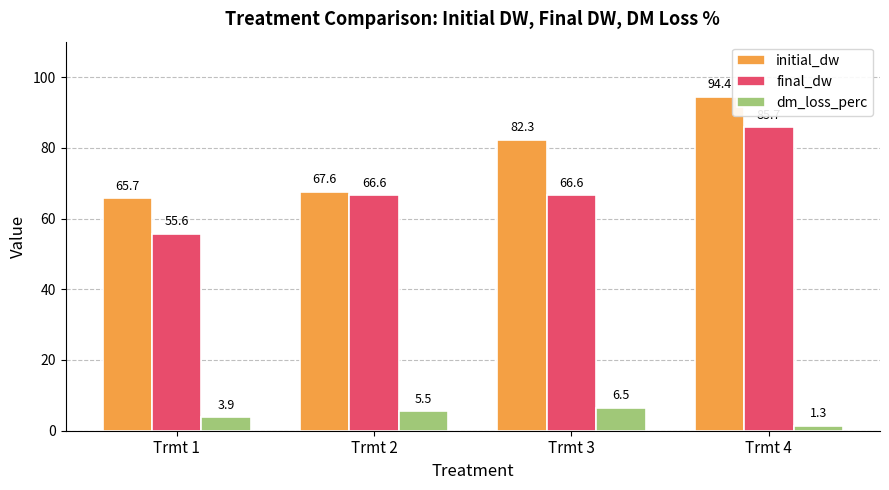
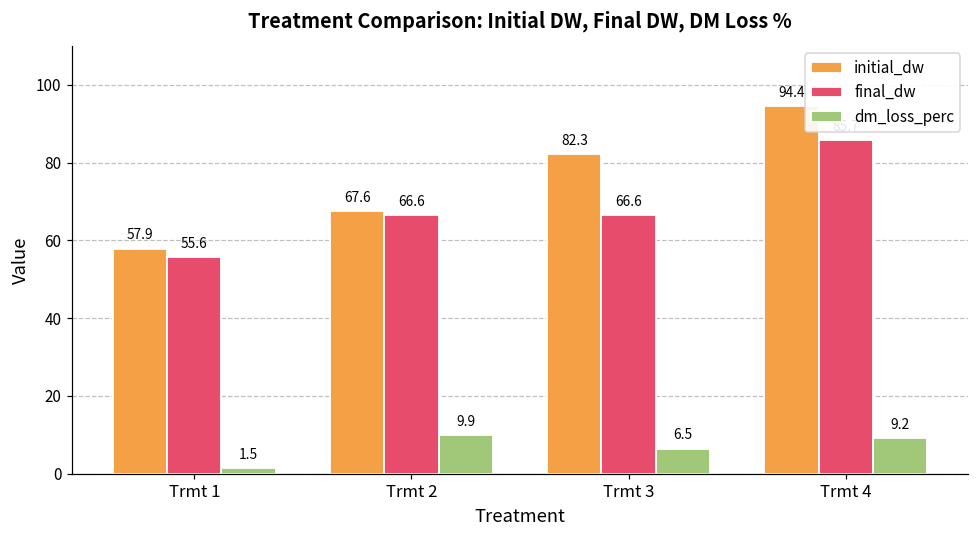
  {
    "initial_dw": {
-     "Trmt 1": 65.7,
+     "Trmt 1": 57.9,
      "Trmt 2": 67.6,
      "Trmt 3": 82.3,
      "Trmt 4": 94.4
    },
    "final_dw": {
      "Trmt 1": 55.6,
      "Trmt 2": 66.6,
      "Trmt 3": 66.6
    },
    "dm_loss_perc": {
-     "Trmt 1": 3.9,
-     "Trmt 2": 5.5,
+     "Trmt 1": 1.5,
+     "Trmt 2": 9.9,
      "Trmt 3": 6.5,
-     "Trmt 4": 1.3
+     "Trmt 4": 9.2
    }
  }
